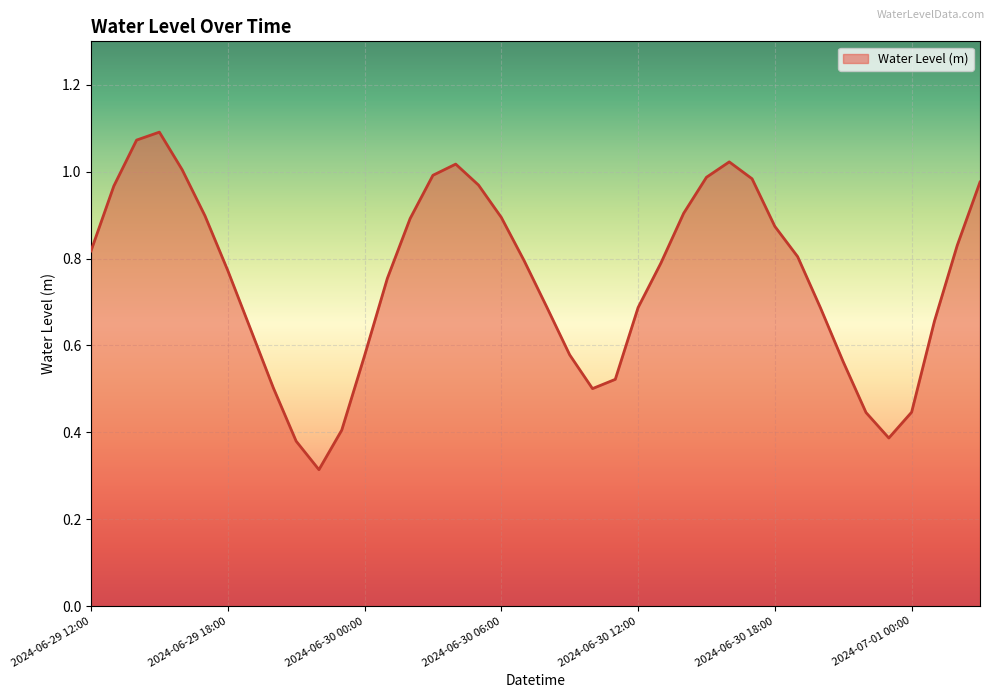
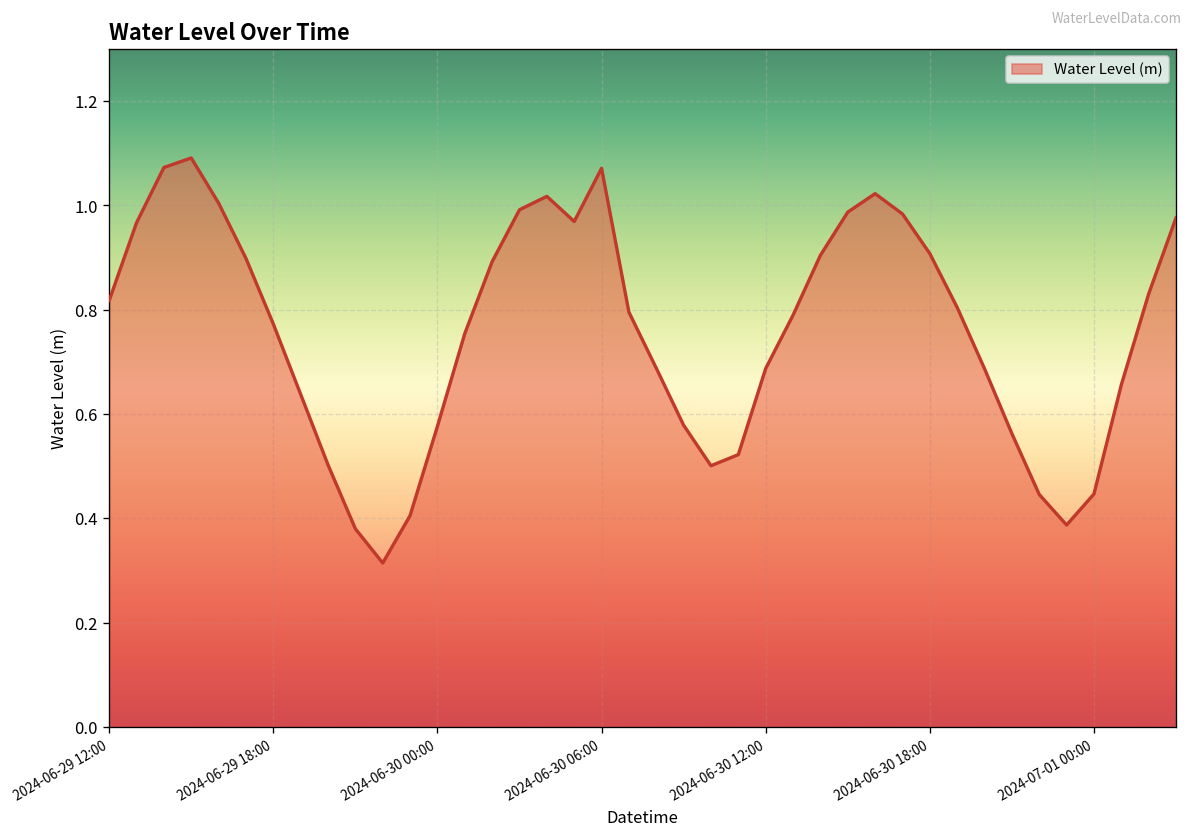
  {
    "2024-06-29 12:00": 0.82,
    "2024-06-29 18:00": 0.77,
    "2024-06-30 00:00": 0.58,
-   "2024-06-30 06:00": 0.89,
+   "2024-06-30 06:00": 1.07,
    "2024-06-30 12:00": 0.69,
-   "2024-06-30 18:00": 0.87,
+   "2024-06-30 18:00": 0.91,
    "2024-07-01 00:00": 0.45
  }
